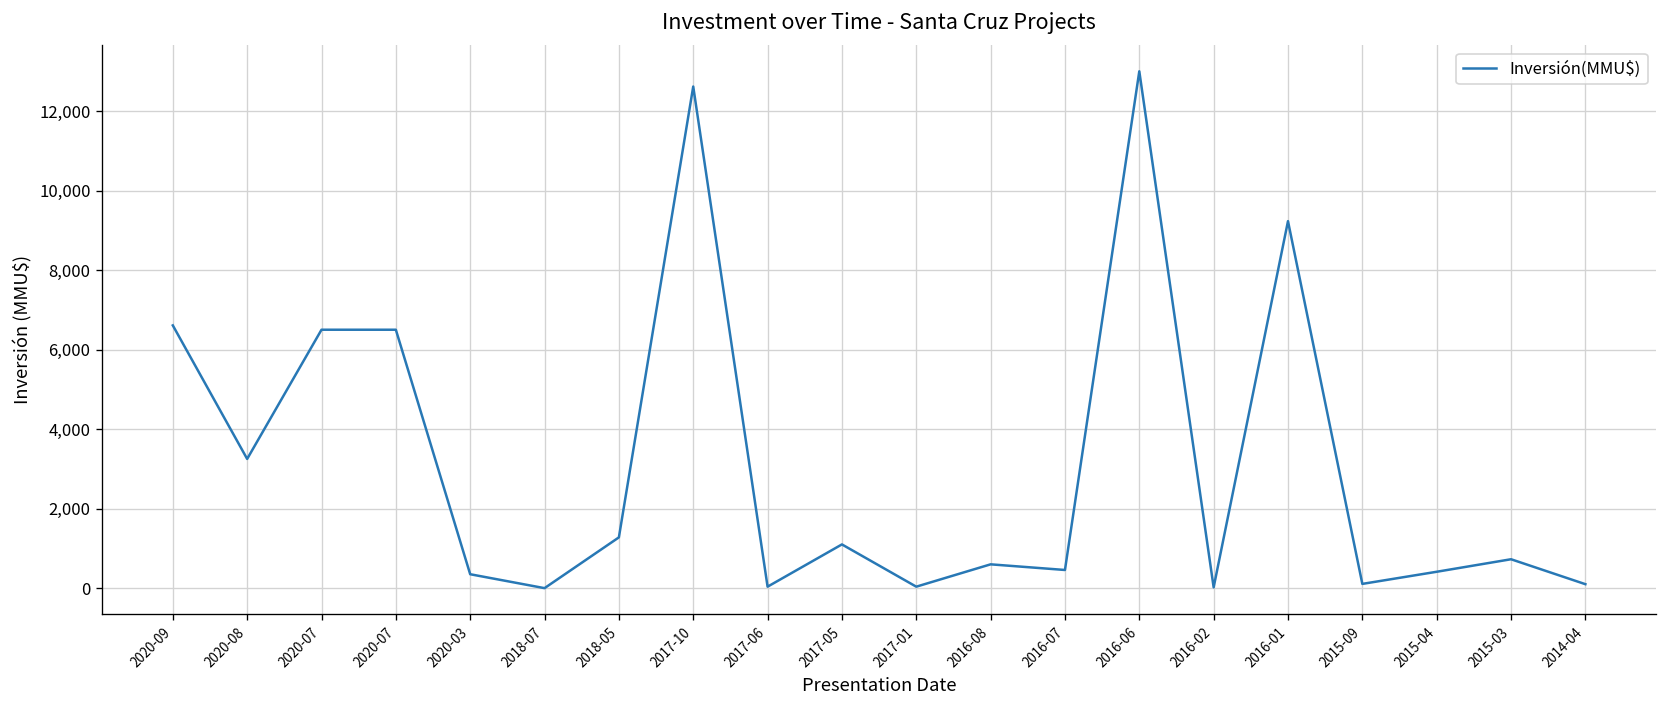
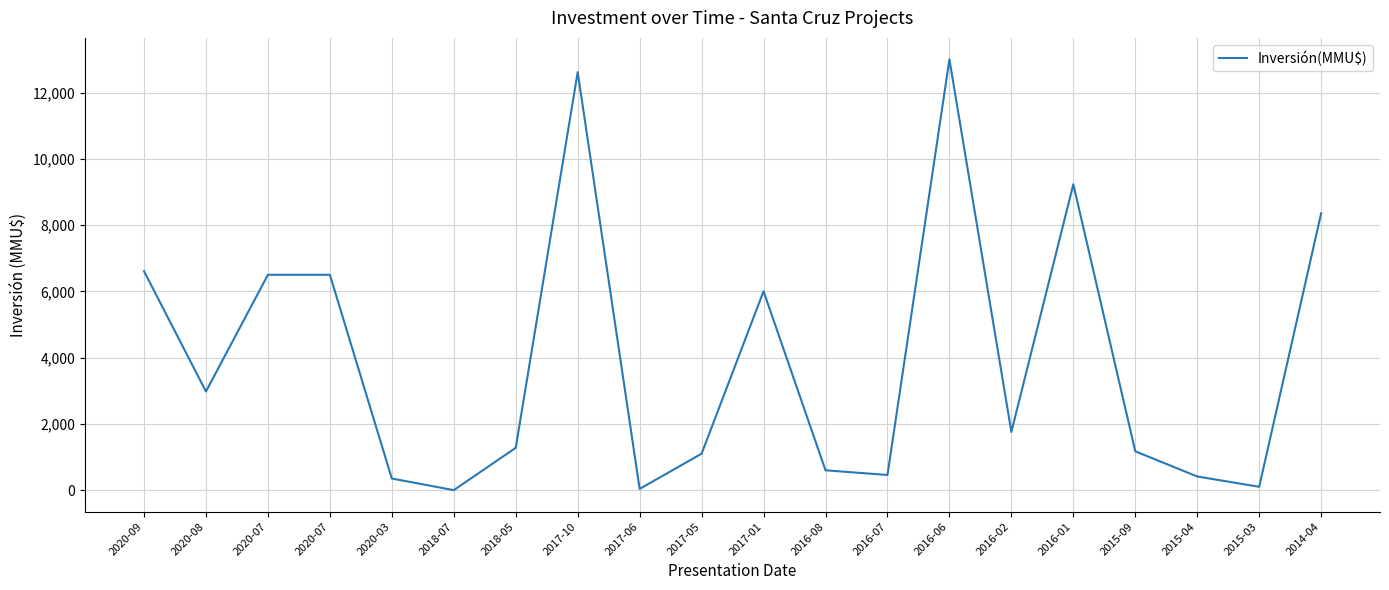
  {
    "2020-09": "6,600",
-   "2020-08": "3,300",
+   "2020-08": "3,000",
    "2020-03": "400",
    "2018-07": "0",
    "2018-05": "1,300",
    "2017-10": "12,600",
    "2017-06": "0",
    "2017-05": "1,100",
-   "2017-01": "0",
+   "2017-01": "6,000",
    "2016-08": "600",
    "2016-07": "500",
    "2016-06": "13,000",
-   "2016-02": "0",
+   "2016-02": "1,800",
    "2016-01": "9,200",
-   "2015-09": "100",
+   "2015-09": "1,200",
    "2015-04": "400",
-   "2015-03": "700",
-   "2014-04": "100"
+   "2015-03": "100",
+   "2014-04": "8,400"
  }
